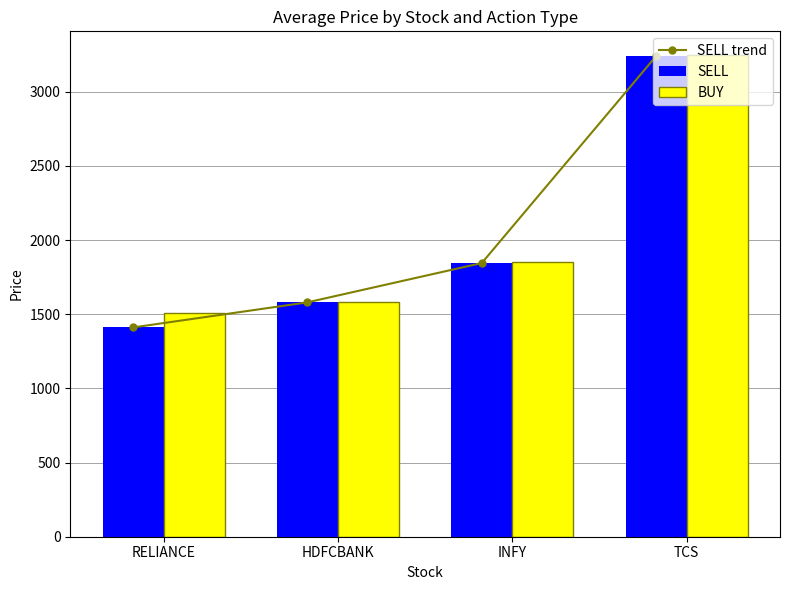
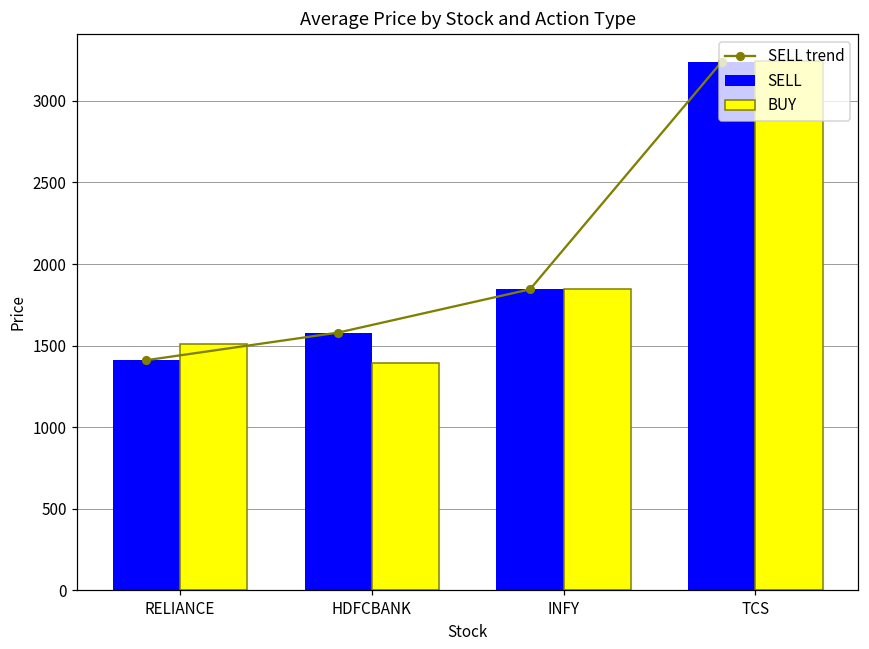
  {
    "SELL": {
      "RELIANCE": 1410,
      "HDFCBANK": 1580,
      "INFY": 1850
    },
    "BUY": {
      "RELIANCE": 1510,
-     "HDFCBANK": 1590,
+     "HDFCBANK": 1400,
      "INFY": 1850
    }
  }
